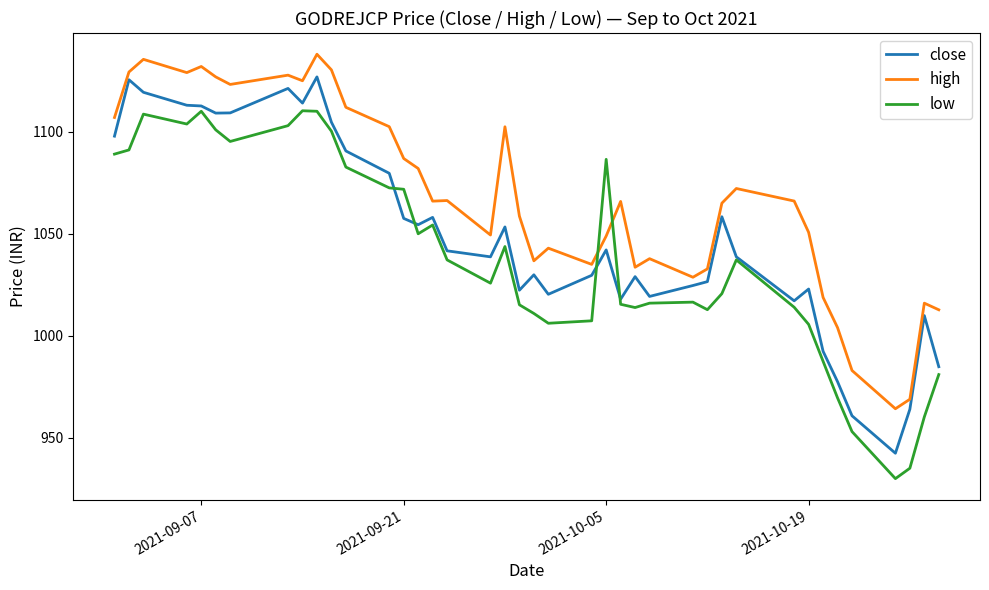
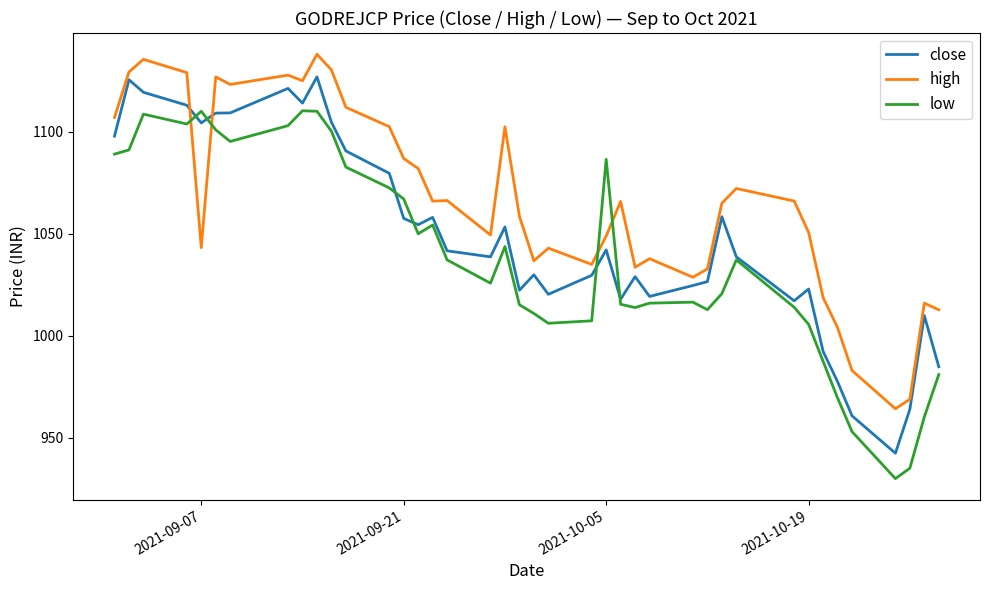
  {
    "close": {
-     "2021-09-07": 1113,
+     "2021-09-07": 1104,
      "2021-09-21": 1058,
      "2021-10-05": 1042,
      "2021-10-19": 1023
    },
    "high": {
-     "2021-09-07": 1132,
+     "2021-09-07": 1043,
      "2021-09-21": 1087,
      "2021-10-05": 1049,
      "2021-10-19": 1051
    },
    "low": {
      "2021-09-07": 1110,
-     "2021-09-21": 1072,
+     "2021-09-21": 1067,
      "2021-10-05": 1086,
      "2021-10-19": 1006
    }
  }
